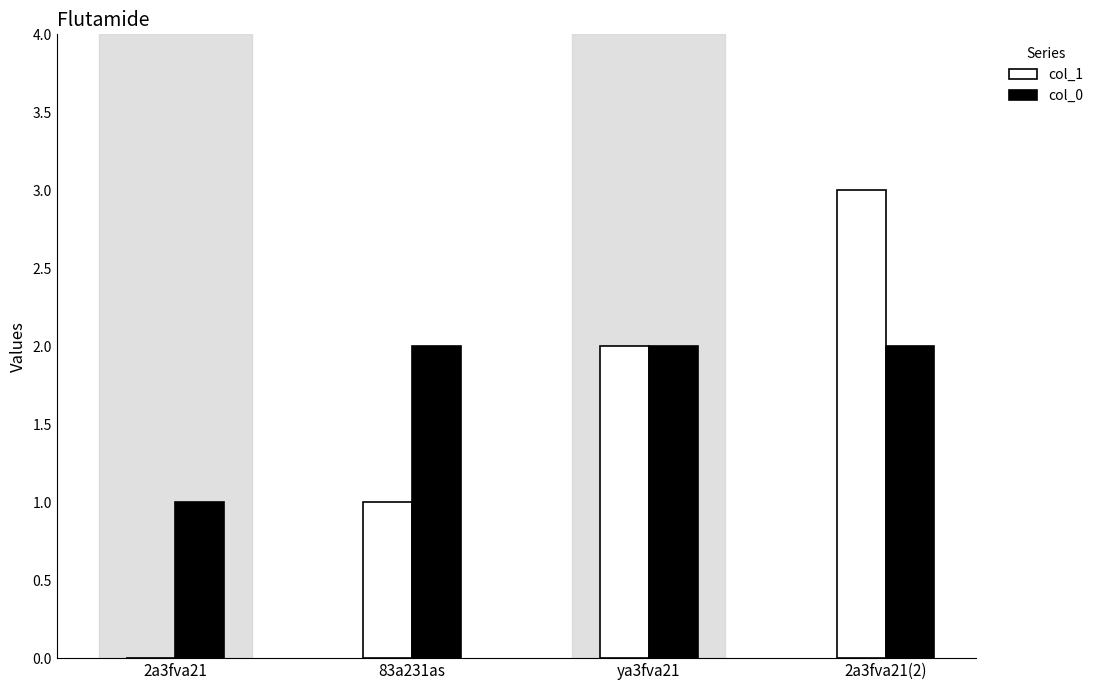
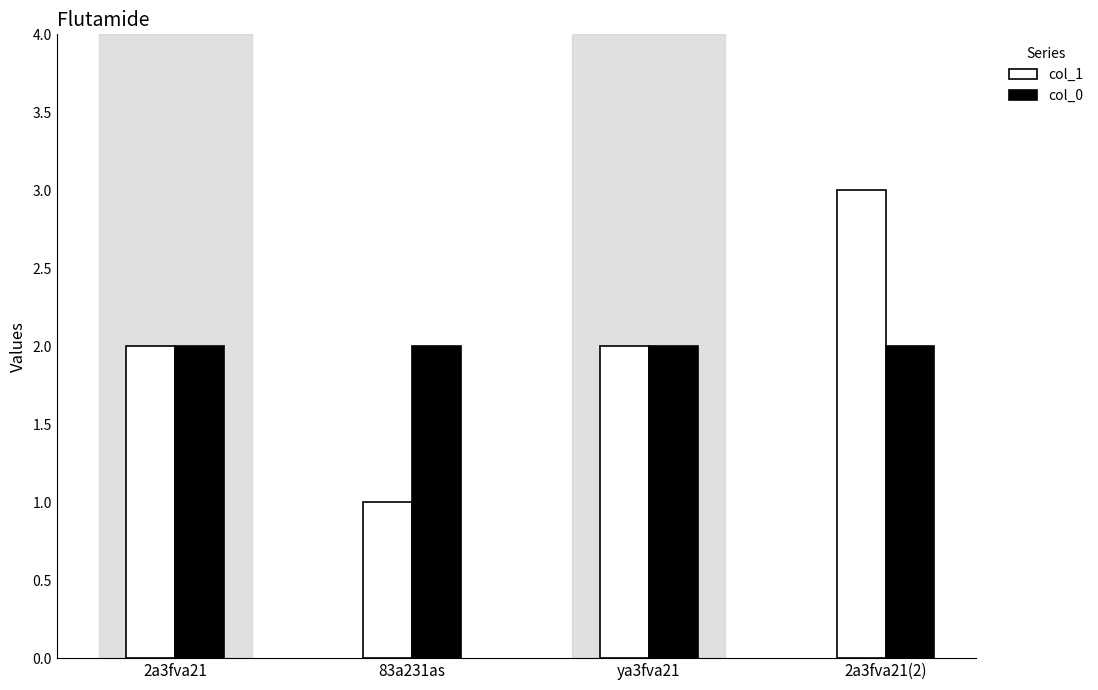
  {
    "col_1": {
-     "2a3fva21": 0,
+     "2a3fva21": 2,
      "83a231as": 1,
      "ya3fva21": 2,
      "2a3fva21(2)": 3
    },
    "col_0": {
-     "2a3fva21": 1,
+     "2a3fva21": 2,
      "83a231as": 2,
      "ya3fva21": 2,
      "2a3fva21(2)": 2
    }
  }
